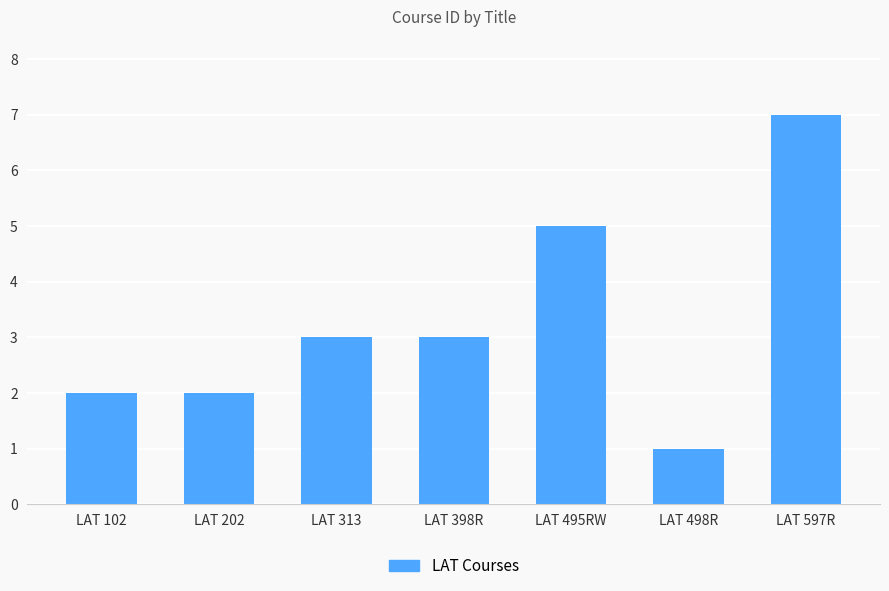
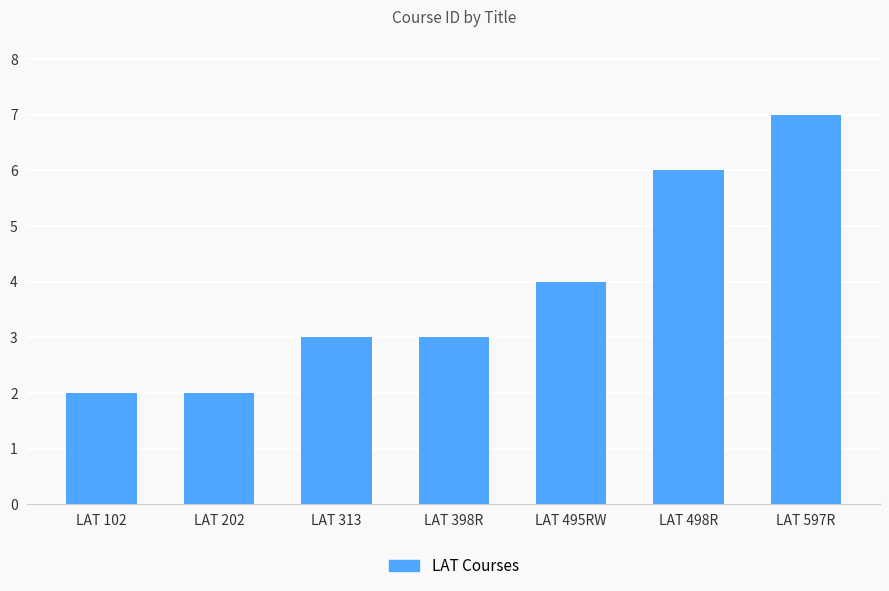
  {
    "LAT 102": 2,
    "LAT 202": 2,
    "LAT 313": 3,
    "LAT 398R": 3,
-   "LAT 495RW": 5,
-   "LAT 498R": 1,
+   "LAT 495RW": 4,
+   "LAT 498R": 6,
    "LAT 597R": 7
  }
